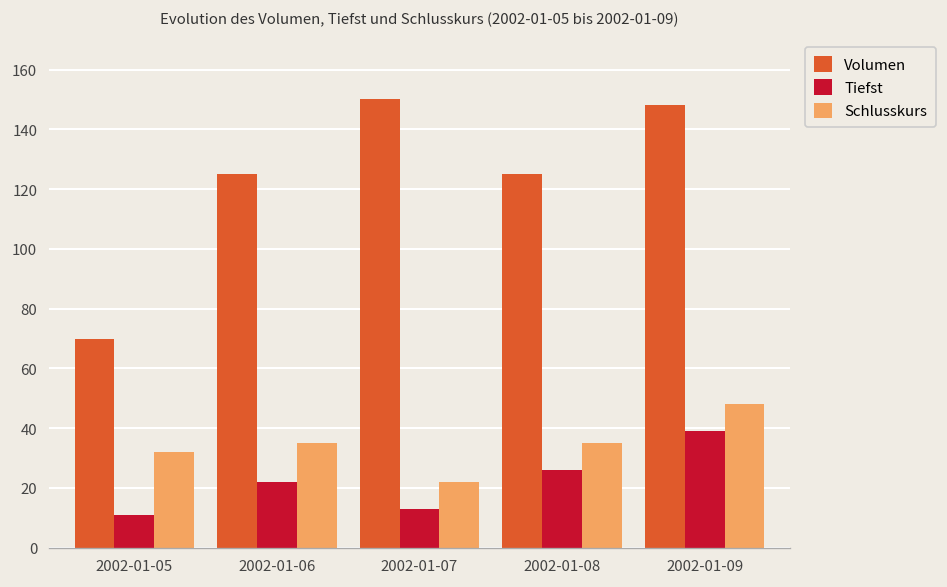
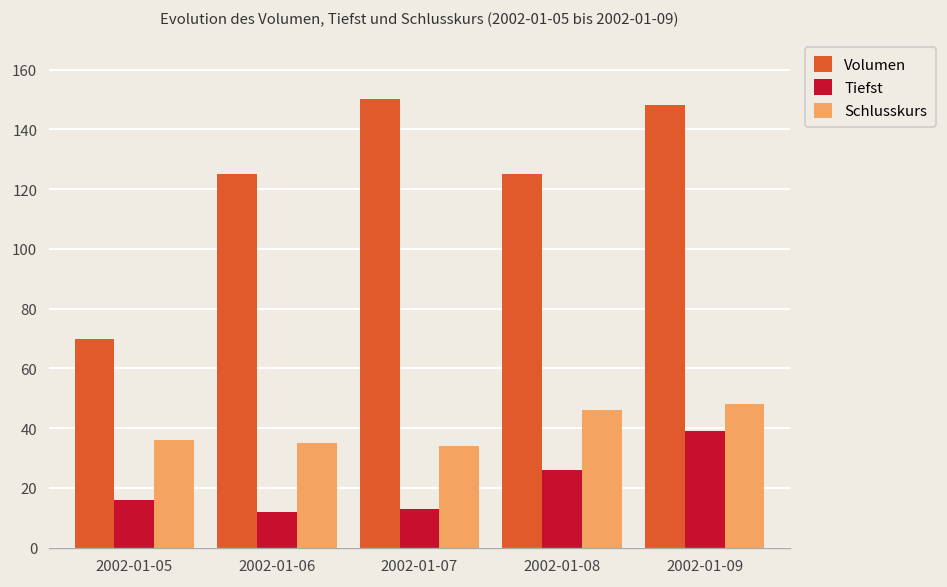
  {
    "Volumen": {
      "2002-01-05": 70,
      "2002-01-06": 125,
      "2002-01-07": 150,
      "2002-01-08": 125,
      "2002-01-09": 148
    },
    "Tiefst": {
-     "2002-01-05": 11,
-     "2002-01-06": 22,
+     "2002-01-05": 16,
+     "2002-01-06": 12,
      "2002-01-07": 13,
      "2002-01-08": 26,
      "2002-01-09": 39
    },
    "Schlusskurs": {
-     "2002-01-05": 32,
+     "2002-01-05": 36,
      "2002-01-06": 35,
-     "2002-01-07": 22,
-     "2002-01-08": 35,
+     "2002-01-07": 34,
+     "2002-01-08": 46,
      "2002-01-09": 48
    }
  }
